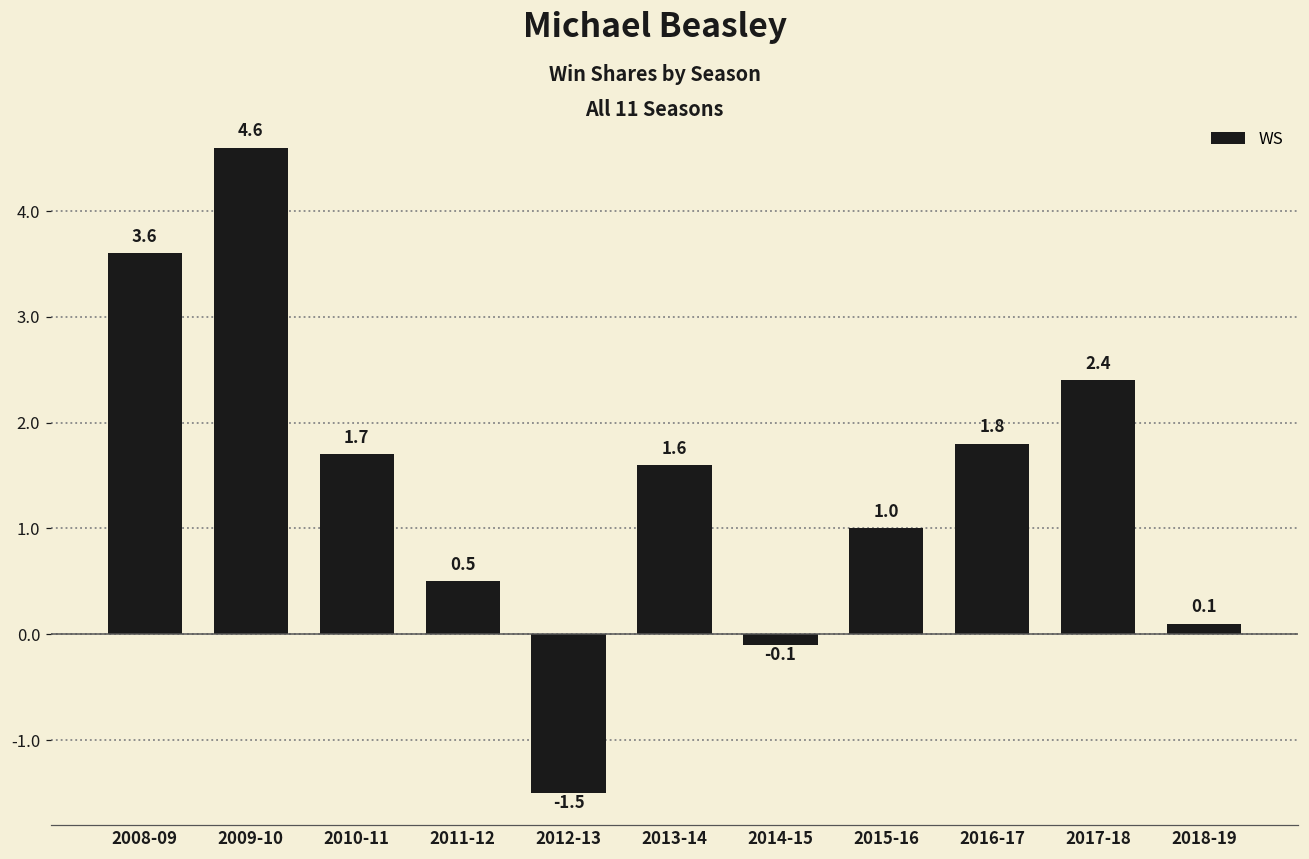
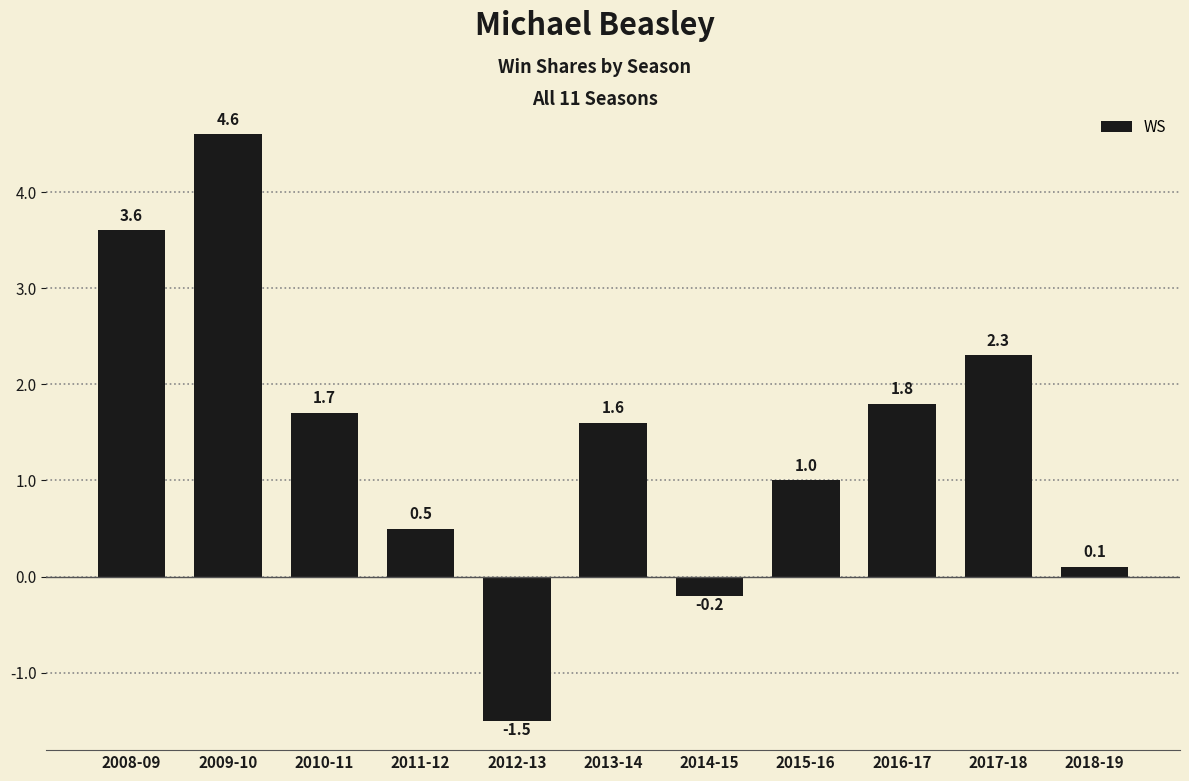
  {
    "2008-09": 3.6,
    "2009-10": 4.6,
    "2010-11": 1.7,
    "2011-12": 0.5,
    "2012-13": -1.5,
    "2013-14": 1.6,
-   "2014-15": -0.1,
+   "2014-15": -0.2,
    "2015-16": 1.0,
    "2016-17": 1.8,
-   "2017-18": 2.4,
+   "2017-18": 2.3,
    "2018-19": 0.1
  }
